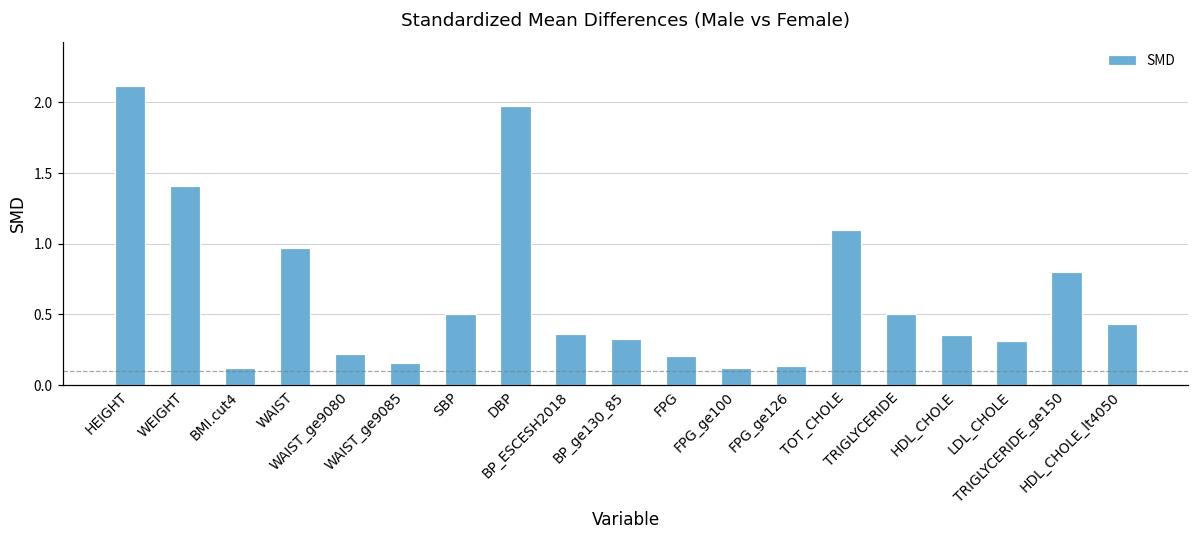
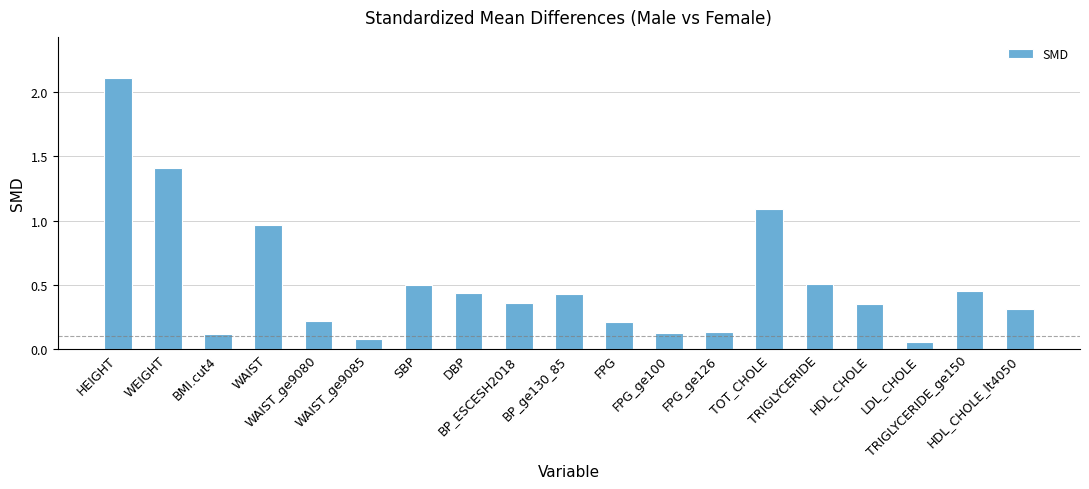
  {
    "HEIGHT": 2.11,
    "WEIGHT": 1.41,
    "BMI.cut4": 0.12,
    "WAIST": 0.97,
    "WAIST_ge9080": 0.22,
-   "WAIST_ge9085": 0.16,
+   "WAIST_ge9085": 0.08,
    "SBP": 0.50,
-   "DBP": 1.97,
+   "DBP": 0.44,
    "BP_ESCESH2018": 0.36,
-   "BP_ge130_85": 0.33,
+   "BP_ge130_85": 0.43,
    "FPG": 0.21,
    "FPG_ge100": 0.12,
    "FPG_ge126": 0.14,
    "TOT_CHOLE": 1.09,
    "TRIGLYCERIDE": 0.51,
    "HDL_CHOLE": 0.35,
-   "LDL_CHOLE": 0.31,
-   "TRIGLYCERIDE_ge150": 0.80,
-   "HDL_CHOLE_lt4050": 0.43
+   "LDL_CHOLE": 0.06,
+   "TRIGLYCERIDE_ge150": 0.45,
+   "HDL_CHOLE_lt4050": 0.31
  }
